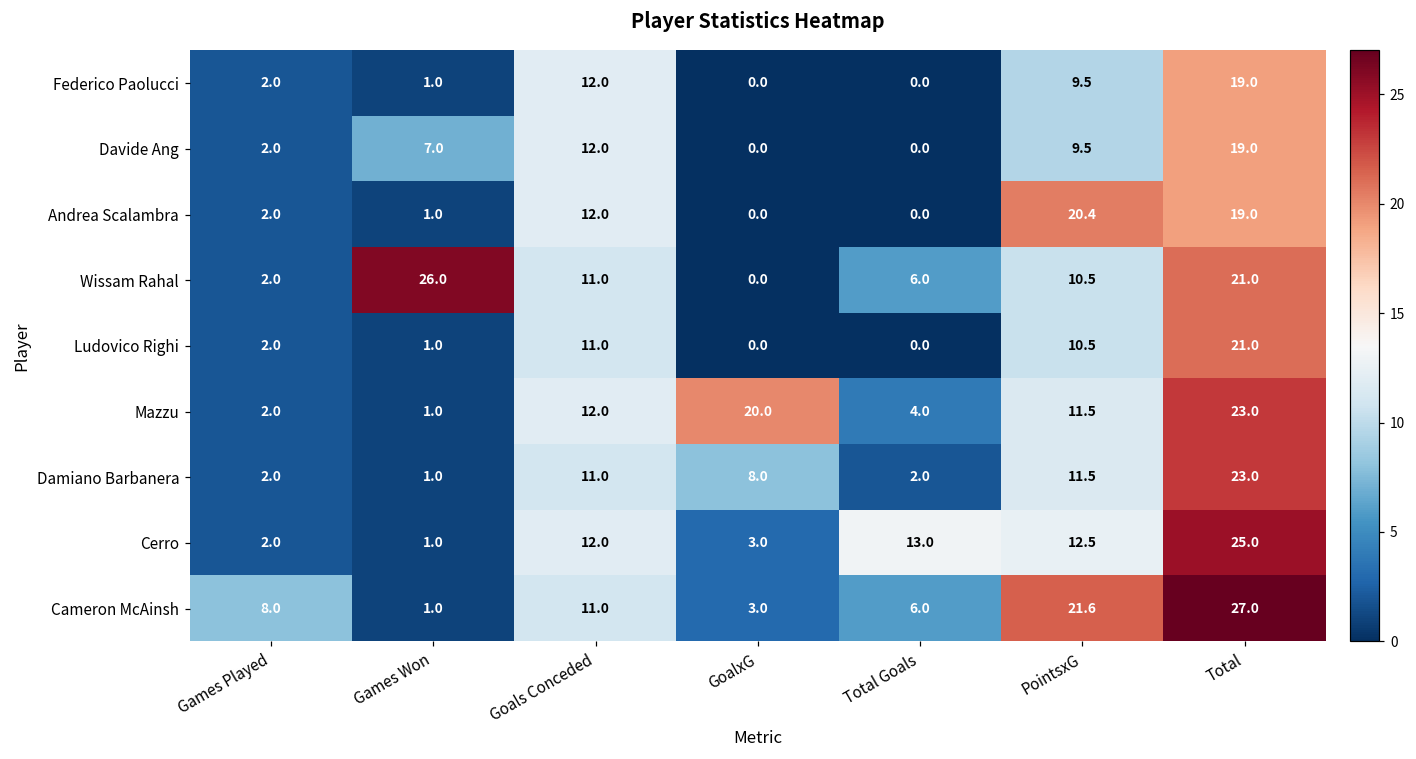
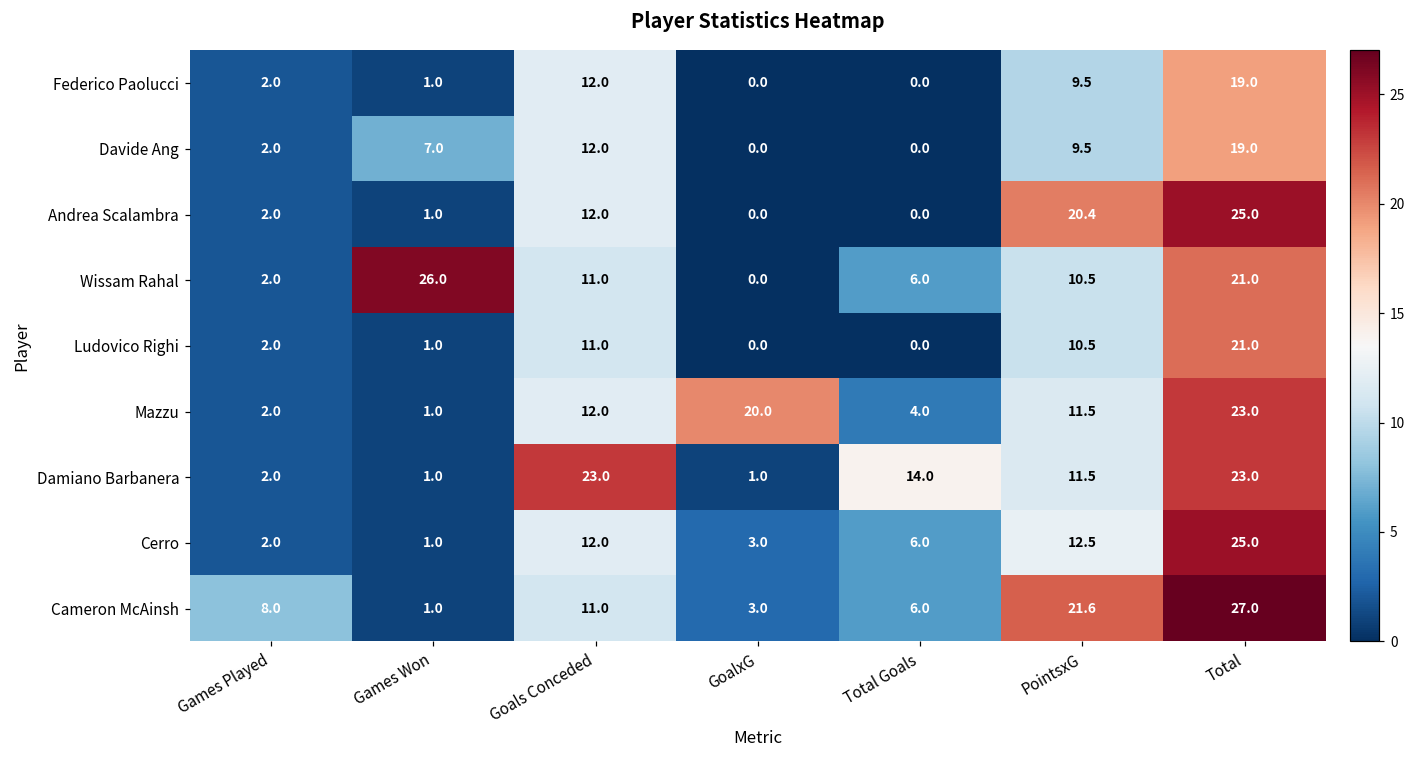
  {
    "Federico Paolucci": {
      "Games Played": 2.0,
      "Games Won": 1.0,
      "Goals Conceded": 12.0,
      "GoalxG": 0.0,
      "Total Goals": 0.0,
      "PointsxG": 9.5,
      "Total": 19.0
    },
    "Davide Ang": {
      "Games Played": 2.0,
      "Games Won": 7.0,
      "Goals Conceded": 12.0,
      "GoalxG": 0.0,
      "Total Goals": 0.0,
      "PointsxG": 9.5,
      "Total": 19.0
    },
    "Andrea Scalambra": {
      "Games Played": 2.0,
      "Games Won": 1.0,
      "Goals Conceded": 12.0,
      "GoalxG": 0.0,
      "Total Goals": 0.0,
      "PointsxG": 20.4,
-     "Total": 19.0
+     "Total": 25.0
    },
    "Wissam Rahal": {
      "Games Played": 2.0,
      "Games Won": 26.0,
      "Goals Conceded": 11.0,
      "GoalxG": 0.0,
      "Total Goals": 6.0,
      "PointsxG": 10.5,
      "Total": 21.0
    },
    "Ludovico Righi": {
      "Games Played": 2.0,
      "Games Won": 1.0,
      "Goals Conceded": 11.0,
      "GoalxG": 0.0,
      "Total Goals": 0.0,
      "PointsxG": 10.5,
      "Total": 21.0
    },
    "Mazzu": {
      "Games Played": 2.0,
      "Games Won": 1.0,
      "Goals Conceded": 12.0,
      "GoalxG": 20.0,
      "Total Goals": 4.0,
      "PointsxG": 11.5,
      "Total": 23.0
    },
    "Damiano Barbanera": {
      "Games Played": 2.0,
      "Games Won": 1.0,
-     "Goals Conceded": 11.0,
-     "GoalxG": 8.0,
-     "Total Goals": 2.0,
+     "Goals Conceded": 23.0,
+     "GoalxG": 1.0,
+     "Total Goals": 14.0,
      "PointsxG": 11.5,
      "Total": 23.0
    },
    "Cerro": {
      "Games Played": 2.0,
      "Games Won": 1.0,
      "Goals Conceded": 12.0,
      "GoalxG": 3.0,
-     "Total Goals": 13.0,
+     "Total Goals": 6.0,
      "PointsxG": 12.5,
      "Total": 25.0
    },
    "Cameron McAinsh": {
      "Games Played": 8.0,
      "Games Won": 1.0,
      "Goals Conceded": 11.0,
      "GoalxG": 3.0,
      "Total Goals": 6.0,
      "PointsxG": 21.6,
      "Total": 27.0
    }
  }
